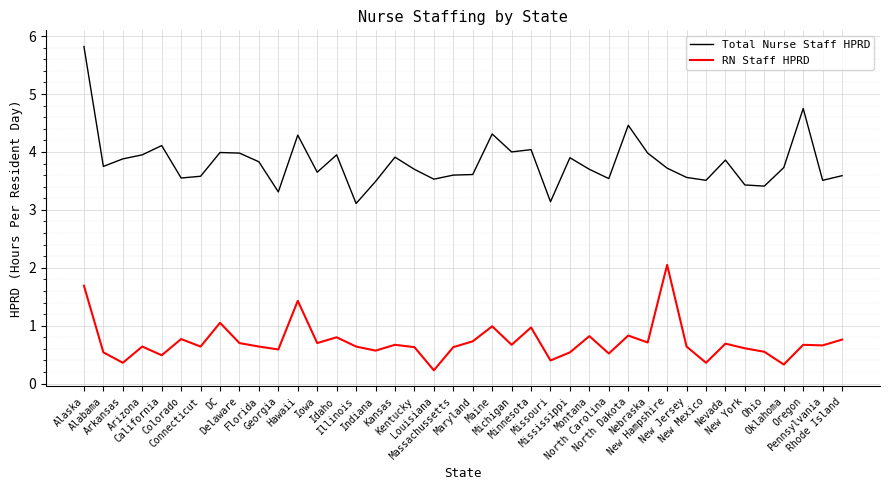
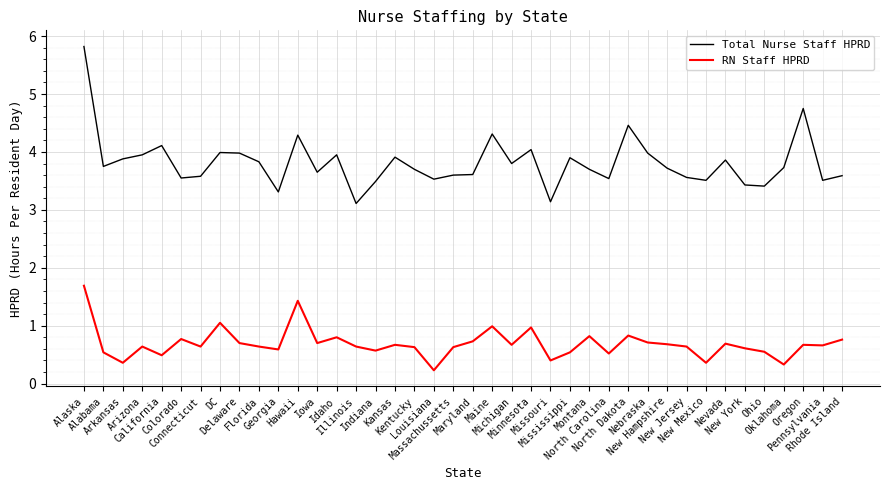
  {
    "Total Nurse Staff HPRD": {
      "Alaska": 5.8,
      "Alabama": 3.8,
      "Arkansas": 3.9,
      "Arizona": 4.0,
      "California": 4.1,
      "Colorado": 3.6,
      "Connecticut": 3.6,
      "DC": 4.0,
      "Delaware": 4.0,
      "Florida": 3.8,
      "Georgia": 3.3,
      "Hawaii": 4.3,
      "Iowa": 3.7,
      "Idaho": 4.0,
      "Illinois": 3.1,
      "Indiana": 3.5,
      "Kansas": 3.9,
      "Kentucky": 3.7,
      "Louisiana": 3.5,
      "Massachussetts": 3.6,
      "Maryland": 3.6,
      "Maine": 4.3,
-     "Michigan": 4.0,
+     "Michigan": 3.8,
      "Minnesota": 4.0,
      "Missouri": 3.1,
      "Mississippi": 3.9,
      "Montana": 3.7,
      "North Carolina": 3.5,
      "North Dakota": 4.5,
      "Nebraska": 4.0,
      "New Hampshire": 3.7,
      "New Jersey": 3.6,
      "New Mexico": 3.5,
      "Nevada": 3.9,
      "New York": 3.4,
      "Ohio": 3.4,
      "Oklahoma": 3.7,
      "Oregon": 4.8,
      "Pennsylvania": 3.5,
      "Rhode Island": 3.6
    },
    "RN Staff HPRD": {
      "Alaska": 1.7,
      "Alabama": 0.5,
      "Arkansas": 0.4,
      "Arizona": 0.6,
      "California": 0.5,
      "Colorado": 0.8,
      "Connecticut": 0.6,
      "DC": 1.1,
      "Delaware": 0.7,
      "Florida": 0.6,
      "Georgia": 0.6,
      "Hawaii": 1.4,
      "Iowa": 0.7,
      "Idaho": 0.8,
      "Illinois": 0.6,
      "Indiana": 0.6,
      "Kansas": 0.7,
      "Kentucky": 0.6,
      "Louisiana": 0.2,
      "Massachussetts": 0.6,
      "Maryland": 0.7,
      "Maine": 1.0,
      "Michigan": 0.7,
      "Minnesota": 1.0,
      "Missouri": 0.4,
      "Mississippi": 0.5,
      "Montana": 0.8,
      "North Carolina": 0.5,
      "North Dakota": 0.8,
      "Nebraska": 0.7,
-     "New Hampshire": 2.1,
+     "New Hampshire": 0.7,
      "New Jersey": 0.6,
      "New Mexico": 0.4,
      "Nevada": 0.7,
      "New York": 0.6,
      "Ohio": 0.6,
      "Oklahoma": 0.3,
      "Oregon": 0.7,
      "Pennsylvania": 0.7,
      "Rhode Island": 0.8
    }
  }
